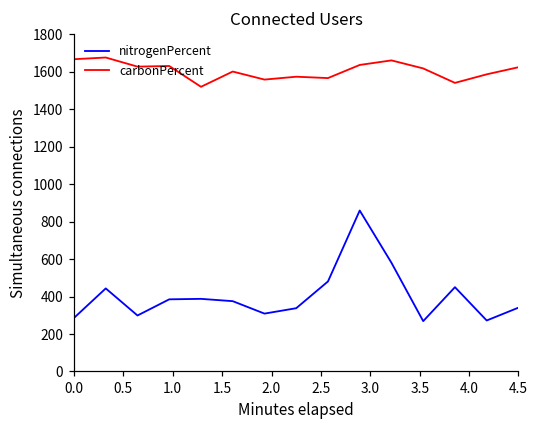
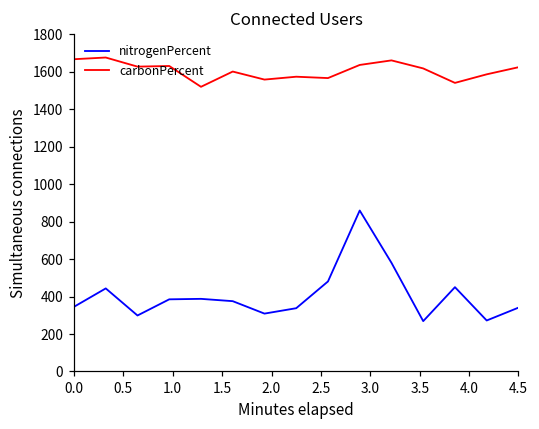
  {
    "nitrogenPercent": {
-     "0.0": 290,
+     "0.0": 350,
      "4.5": 340
    },
    "carbonPercent": {
      "0.0": 1670,
      "4.5": 1620
    }
  }
